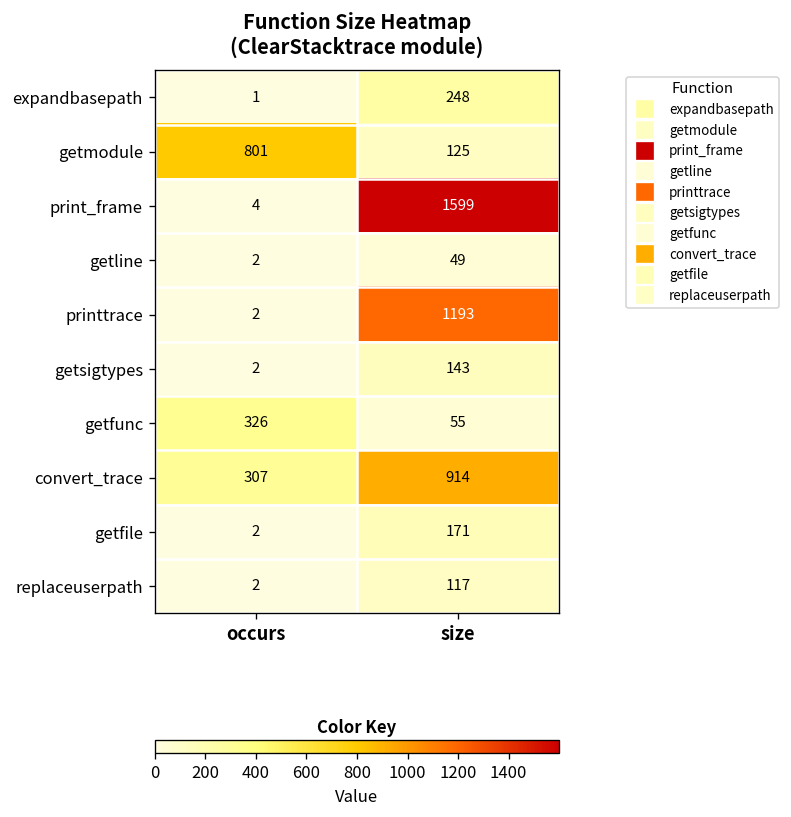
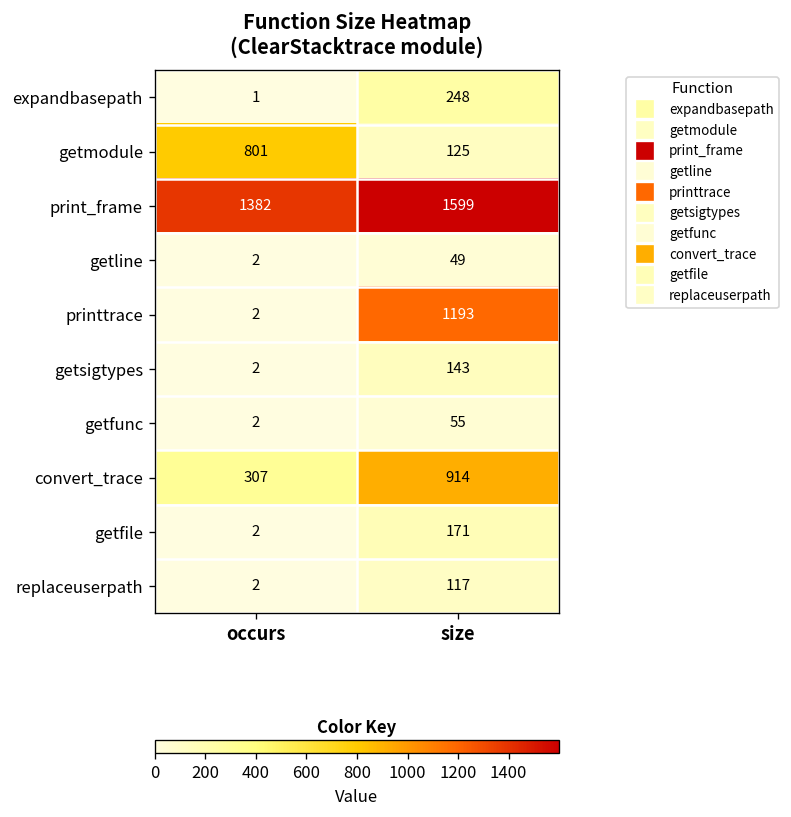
  {
    "expandbasepath": {
      "occurs": 1,
      "size": 248
    },
    "getmodule": {
      "occurs": 801,
      "size": 125
    },
    "print_frame": {
-     "occurs": 4,
+     "occurs": 1382,
      "size": 1599
    },
    "getline": {
      "occurs": 2,
      "size": 49
    },
    "printtrace": {
      "occurs": 2,
      "size": 1193
    },
    "getsigtypes": {
      "occurs": 2,
      "size": 143
    },
    "getfunc": {
-     "occurs": 326,
+     "occurs": 2,
      "size": 55
    },
    "convert_trace": {
      "occurs": 307,
      "size": 914
    },
    "getfile": {
      "occurs": 2,
      "size": 171
    },
    "replaceuserpath": {
      "occurs": 2,
      "size": 117
    }
  }
